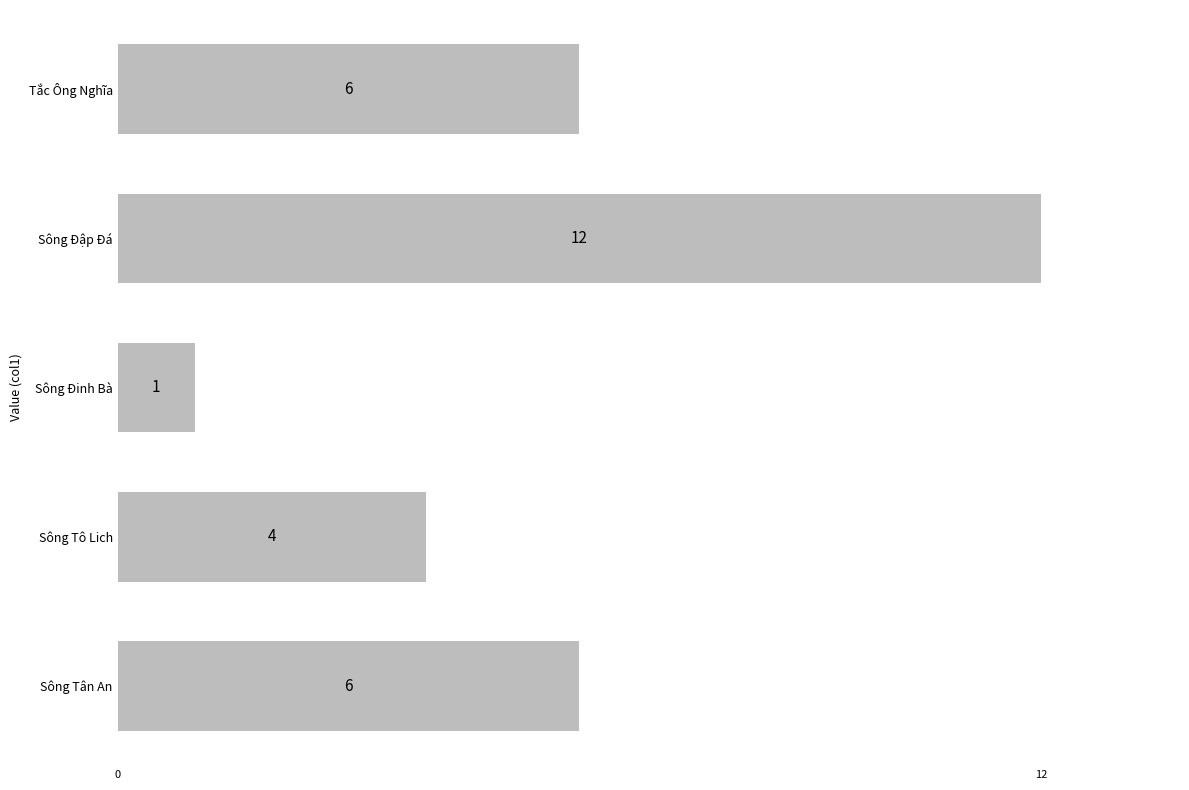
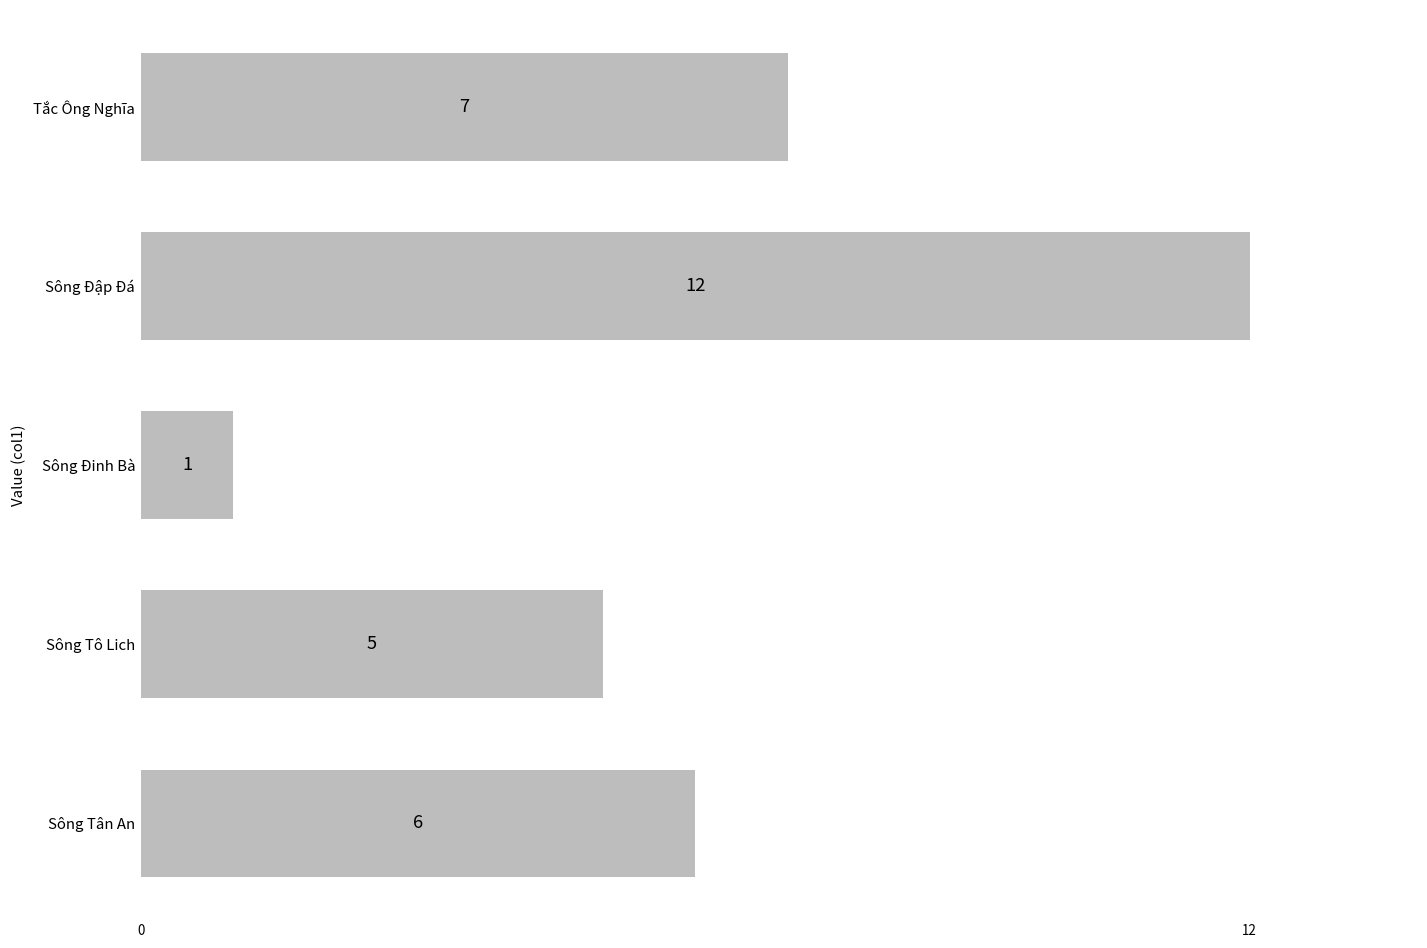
  {
-   "Tắc Ông Nghĩa": 6,
+   "Tắc Ông Nghĩa": 7,
    "Sông Đập Đá": 12,
    "Sông Đinh Bà": 1,
-   "Sông Tô Lich": 4,
+   "Sông Tô Lich": 5,
    "Sông Tân An": 6
  }
